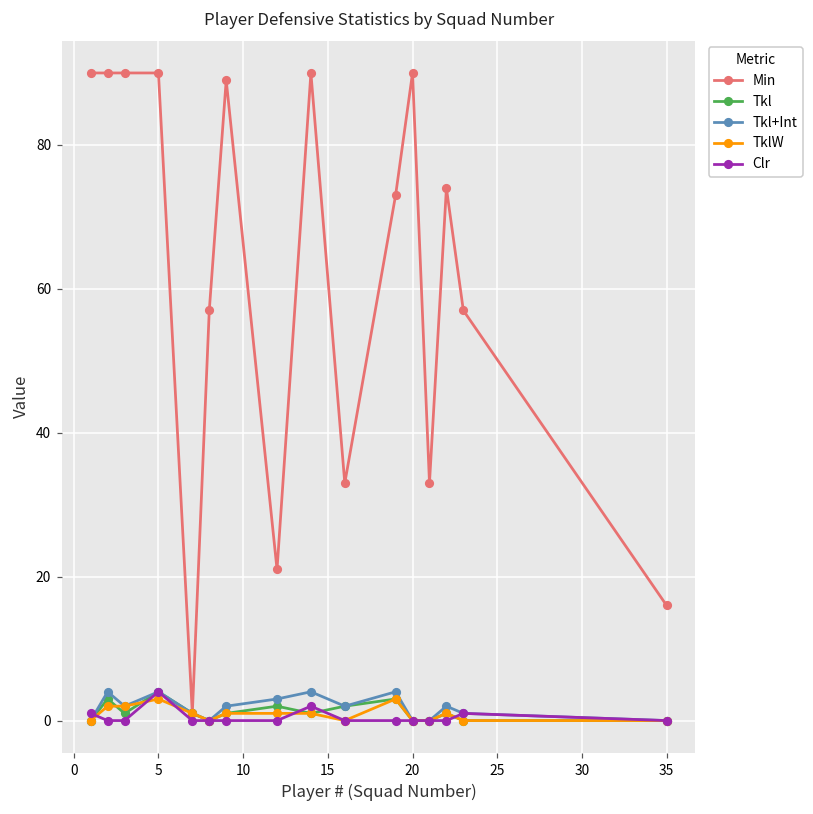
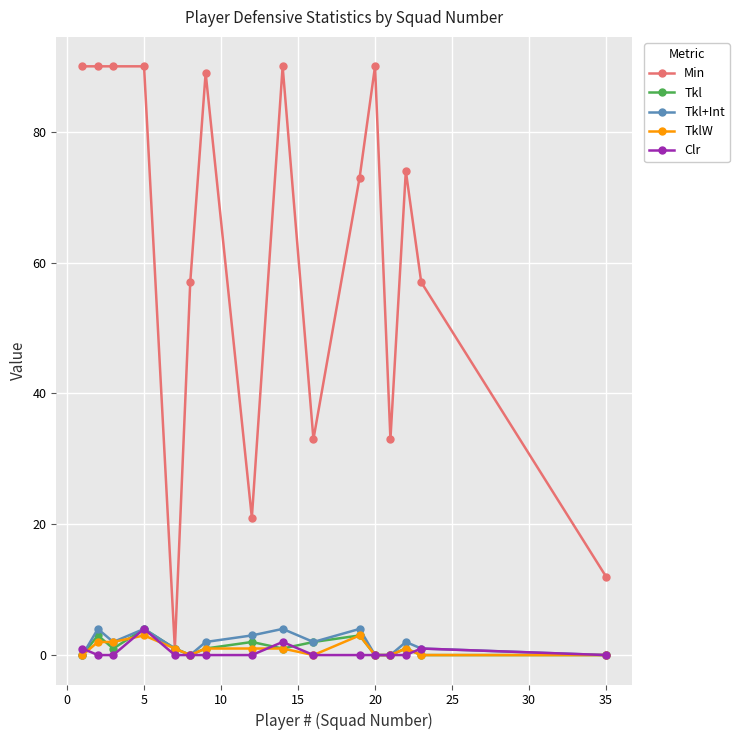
  {
    "Min": {
      "5": 90,
      "20": 90,
-     "35": 16
+     "35": 12
    },
    "TklW": {
      "5": 3
    }
  }
